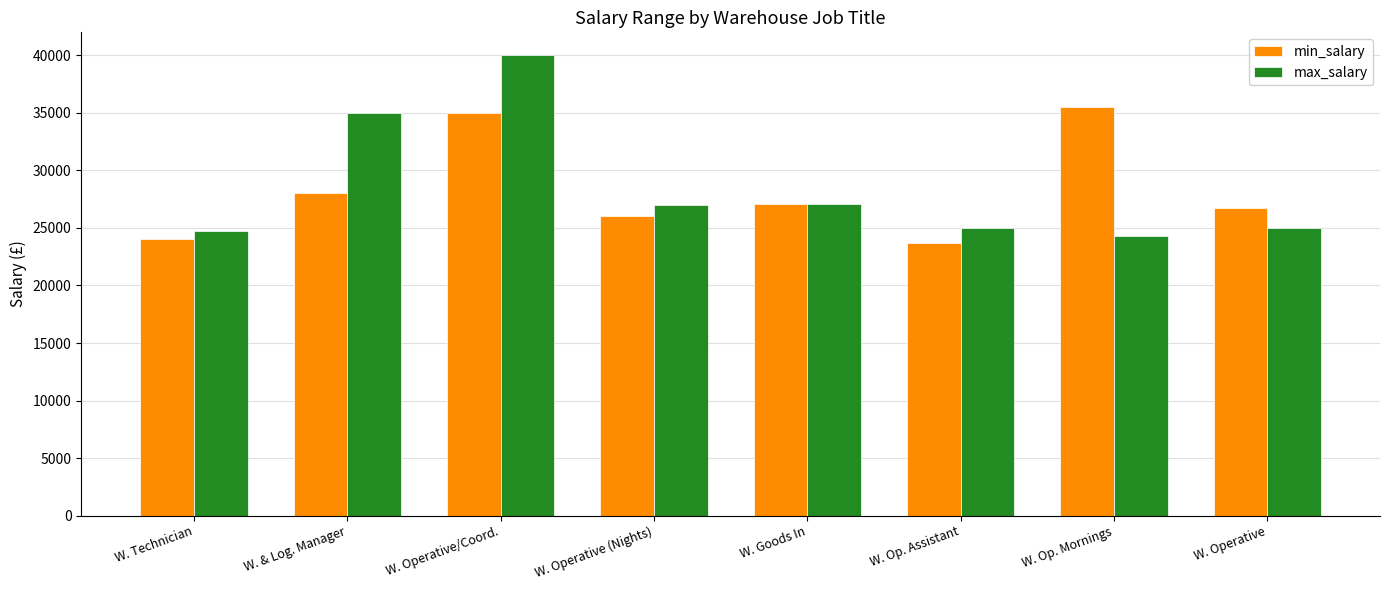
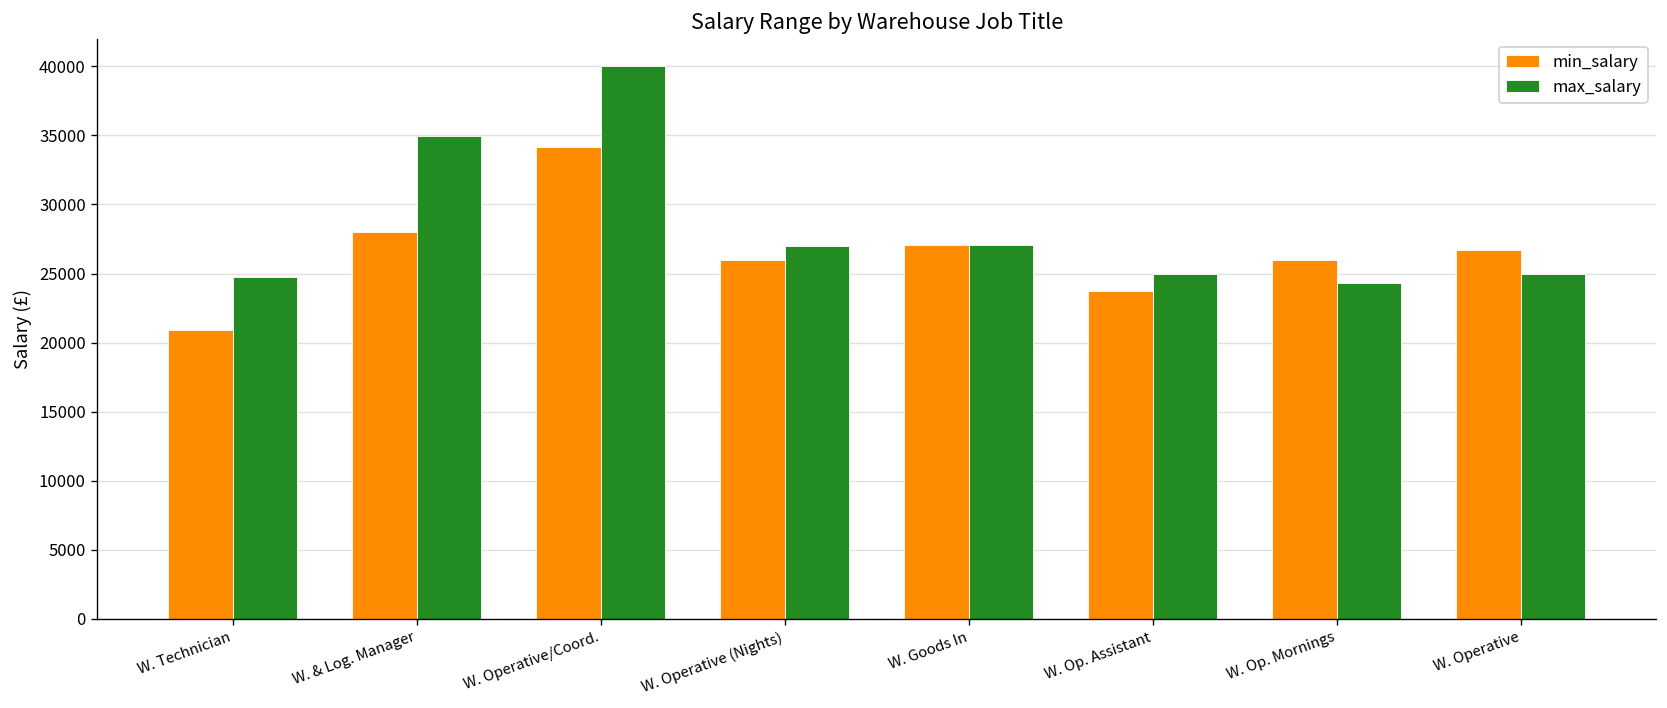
  {
    "min_salary": {
-     "W. Technician": 24000,
+     "W. Technician": 20900,
      "W. & Log. Manager": 28000,
-     "W. Operative/Coord.": 35000,
+     "W. Operative/Coord.": 34200,
      "W. Operative (Nights)": 26000,
      "W. Goods In": 27000,
      "W. Op. Assistant": 23700,
-     "W. Op. Mornings": 35600,
+     "W. Op. Mornings": 26000,
      "W. Operative": 26700
    },
    "max_salary": {
      "W. Technician": 24700,
      "W. & Log. Manager": 34900,
      "W. Operative/Coord.": 40000,
      "W. Operative (Nights)": 27000,
      "W. Goods In": 27000,
      "W. Op. Assistant": 25000,
      "W. Op. Mornings": 24300,
      "W. Operative": 25000
    }
  }
